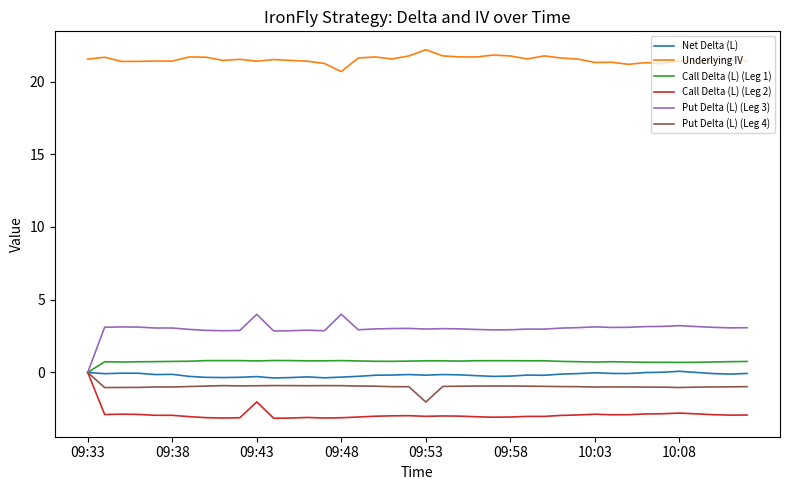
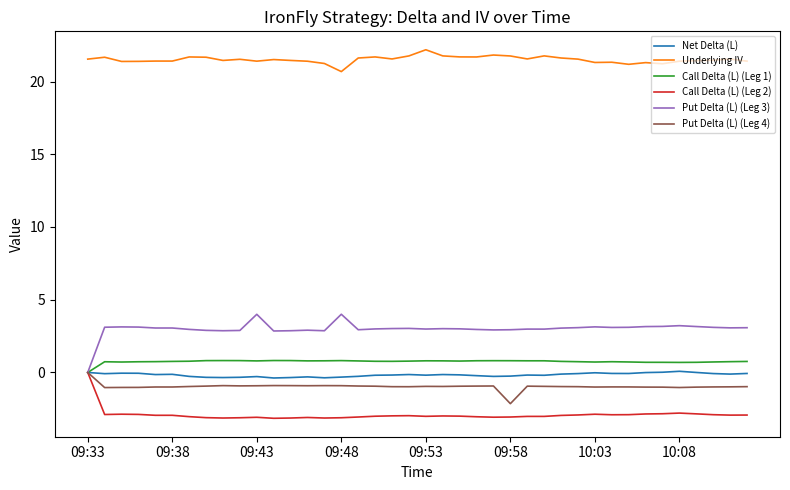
  {
    "Net Delta (L)": {
      "09:38": -0.1,
      "09:43": -0.3,
      "09:48": -0.3,
      "09:53": -0.2,
      "09:58": -0.3,
      "10:03": 0.0,
      "10:08": 0.1
    },
    "Underlying IV": {
      "09:33": 21.5,
      "09:38": 21.4,
      "09:43": 21.4,
      "09:48": 20.7,
      "09:53": 22.2,
      "09:58": 21.8,
      "10:03": 21.3
    },
    "Call Delta (L) (Leg 1)": {
      "09:38": 0.8,
      "09:43": 0.8,
      "09:48": 0.8,
      "09:53": 0.8,
      "09:58": 0.8,
      "10:03": 0.7,
      "10:08": 0.7
    },
    "Call Delta (L) (Leg 2)": {
      "09:38": -2.9,
-     "09:43": -2.0,
+     "09:43": -3.1,
      "09:48": -3.1,
      "09:53": -3.0,
      "09:58": -3.1,
      "10:03": -2.9,
      "10:08": -2.8
    },
    "Put Delta (L) (Leg 3)": {
      "09:38": 3.1,
      "09:43": 4.0,
      "09:48": 4.0,
      "09:53": 3.0,
      "09:58": 2.9,
      "10:03": 3.1,
      "10:08": 3.2
    },
    "Put Delta (L) (Leg 4)": {
      "09:38": -1.0,
      "09:43": -0.9,
      "09:48": -0.9,
-     "09:53": -2.0,
-     "09:58": -0.9,
+     "09:53": -1.0,
+     "09:58": -2.1,
      "10:03": -1.0,
      "10:08": -1.0
    }
  }
